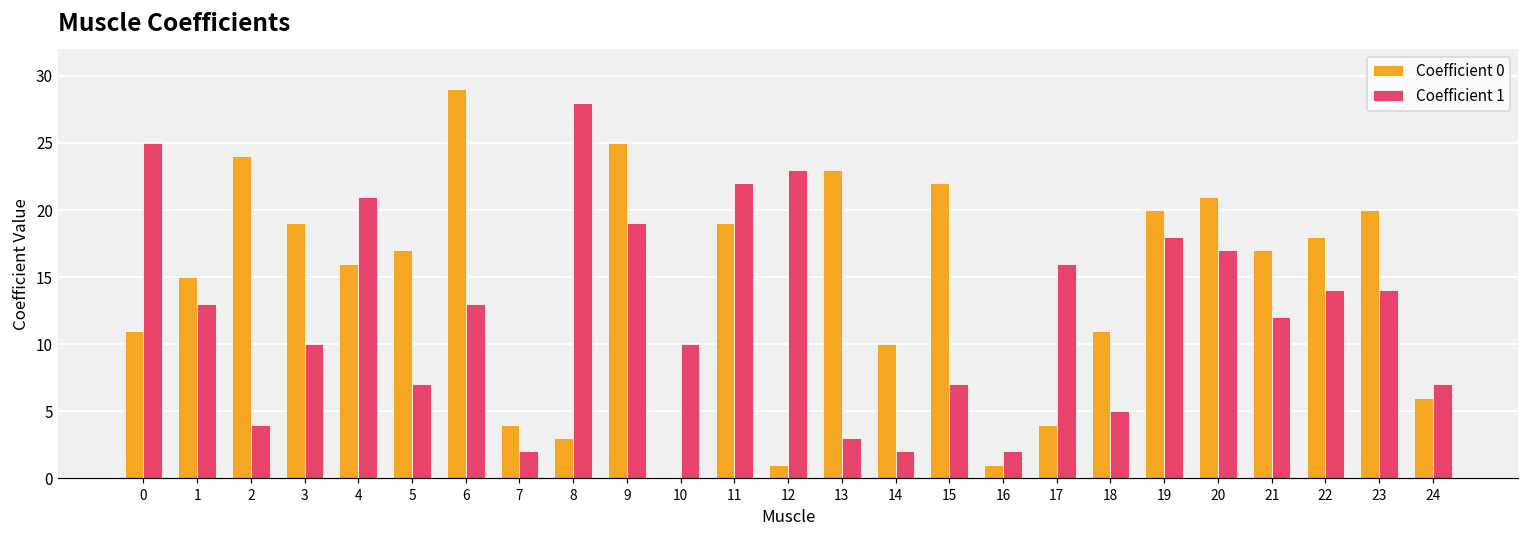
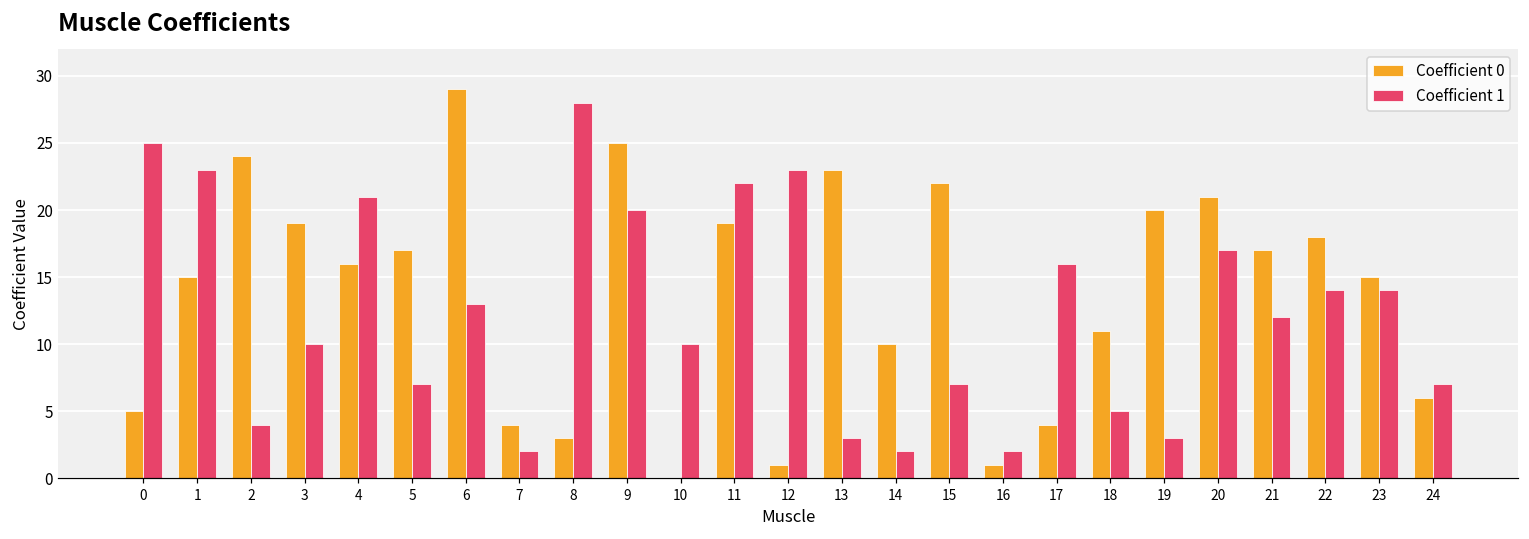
  {
    "Coefficient 0": {
-     "0": 11,
+     "0": 5,
      "1": 15,
      "2": 24,
      "3": 19,
      "4": 16,
      "5": 17,
      "6": 29,
      "7": 4,
      "8": 3,
      "9": 25,
      "10": 0,
      "11": 19,
      "12": 1,
      "13": 23,
      "14": 10,
      "15": 22,
      "16": 1,
      "17": 4,
      "18": 11,
      "19": 20,
      "20": 21,
      "21": 17,
      "22": 18,
-     "23": 20,
+     "23": 15,
      "24": 6
    },
    "Coefficient 1": {
      "0": 25,
-     "1": 13,
+     "1": 23,
      "2": 4,
      "3": 10,
      "4": 21,
      "5": 7,
      "6": 13,
      "7": 2,
      "8": 28,
-     "9": 19,
+     "9": 20,
      "10": 10,
      "11": 22,
      "12": 23,
      "13": 3,
      "14": 2,
      "15": 7,
      "16": 2,
      "17": 16,
      "18": 5,
-     "19": 18,
+     "19": 3,
      "20": 17,
      "21": 12,
      "22": 14,
      "23": 14,
      "24": 7
    }
  }
